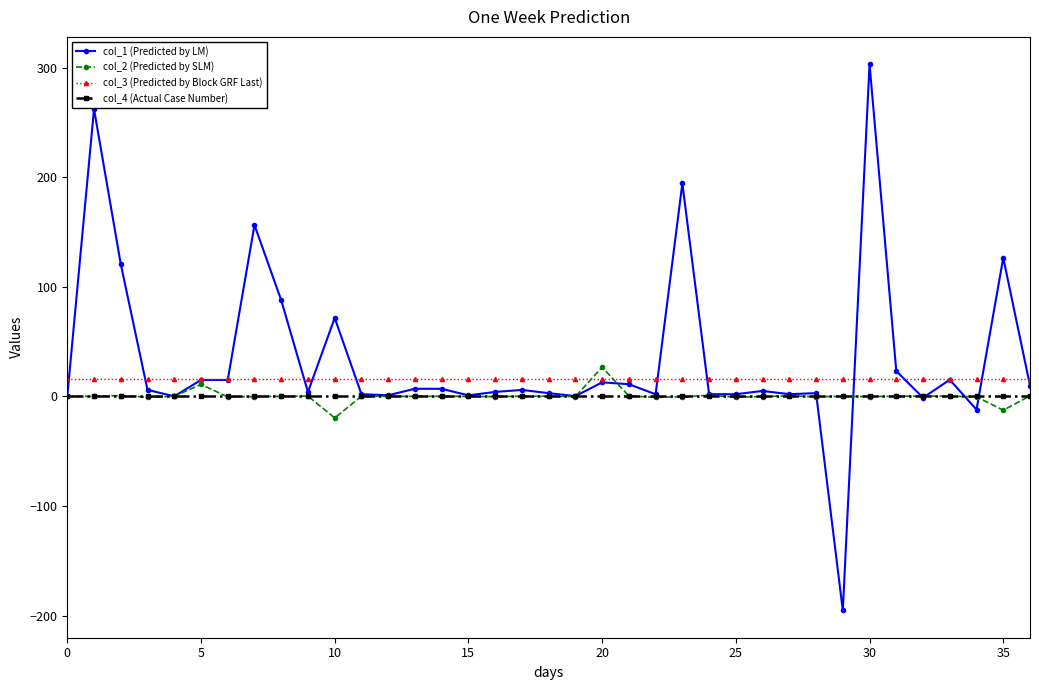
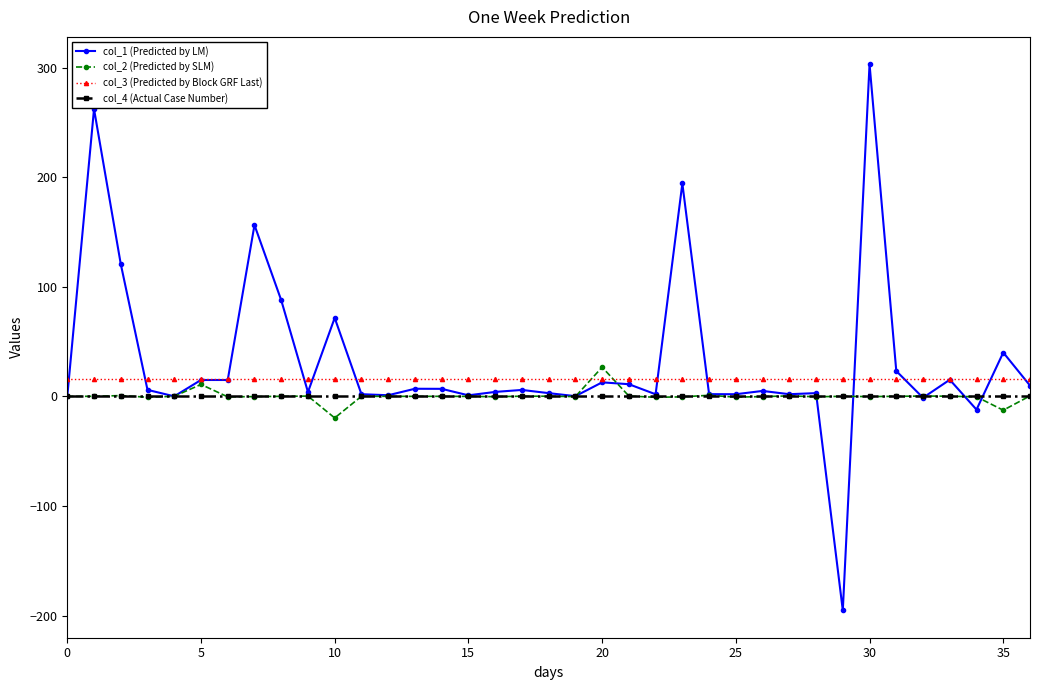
  {
    "col_1 (Predicted by LM)": {
      "10": 72,
      "20": 13,
      "30": 303,
-     "35": 126
+     "35": 40
    },
    "col_2 (Predicted by SLM)": {
      "5": 11,
      "10": -20,
      "20": 27,
      "35": -13
    },
    "col_3 (Predicted by Block GRF Last)": {
      "0": 16,
      "10": 16,
      "15": 16,
      "20": 16,
      "25": 16,
      "30": 16,
      "35": 16
    },
    "col_4 (Actual Case Number)": {
      "5": 0,
      "10": 0,
      "20": 0,
      "35": 0
    }
  }
